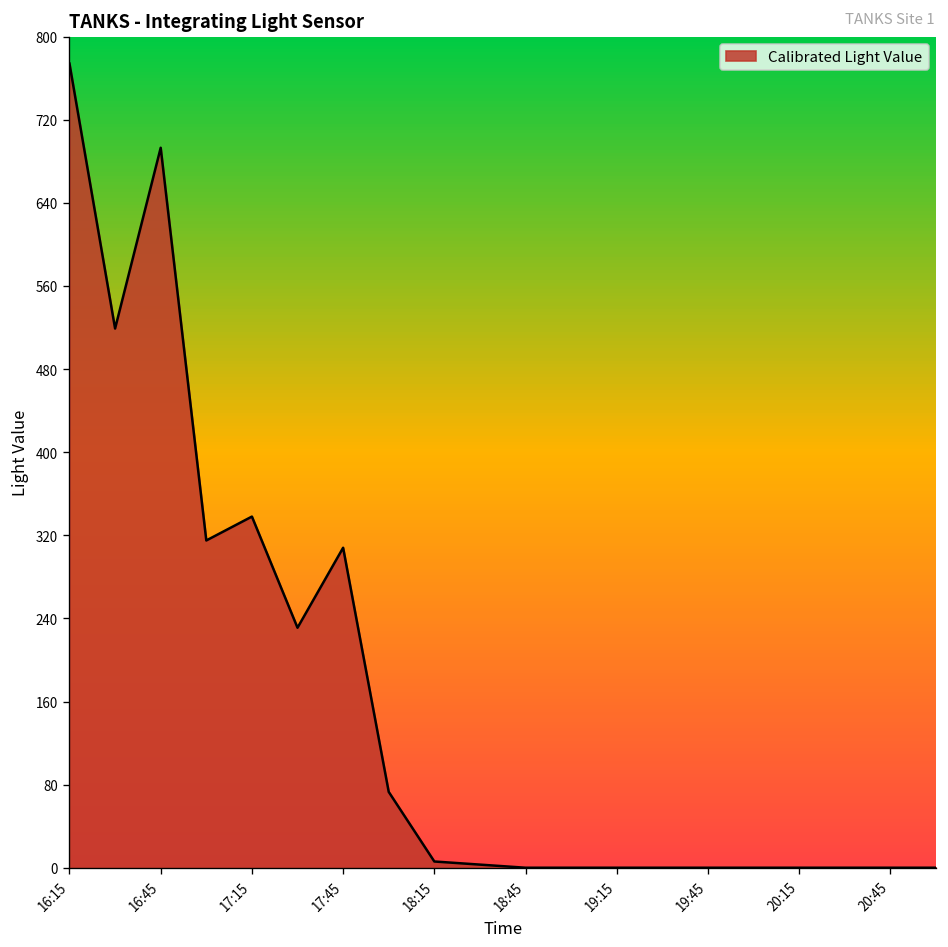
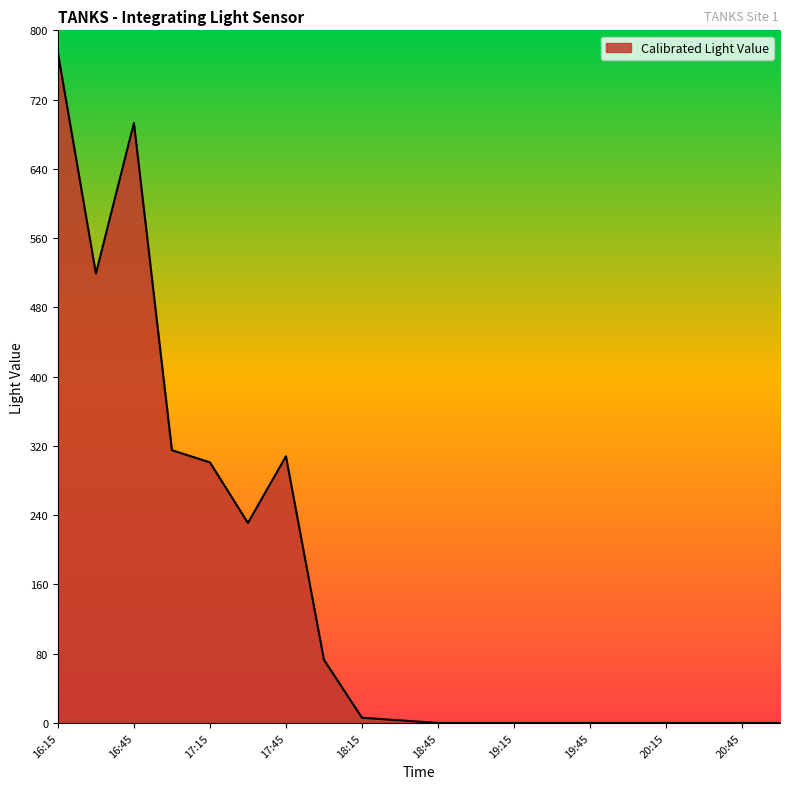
  {
    "16:15": 770,
    "16:45": 690,
-   "17:15": 340,
+   "17:15": 300,
    "17:45": 310,
    "18:15": 10,
    "18:45": 0,
    "19:15": 0,
    "19:45": 0,
    "20:15": 0,
    "20:45": 0
  }
